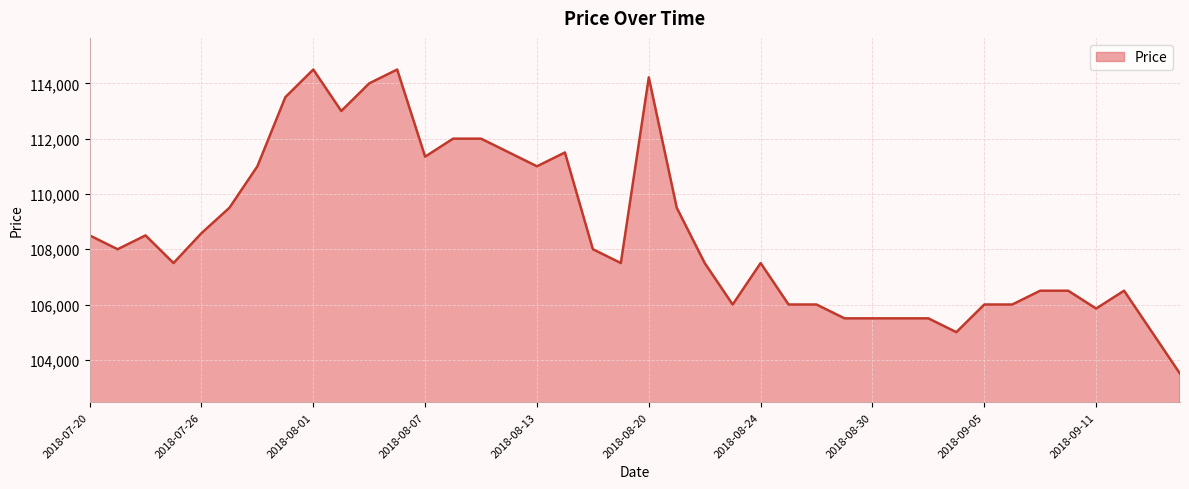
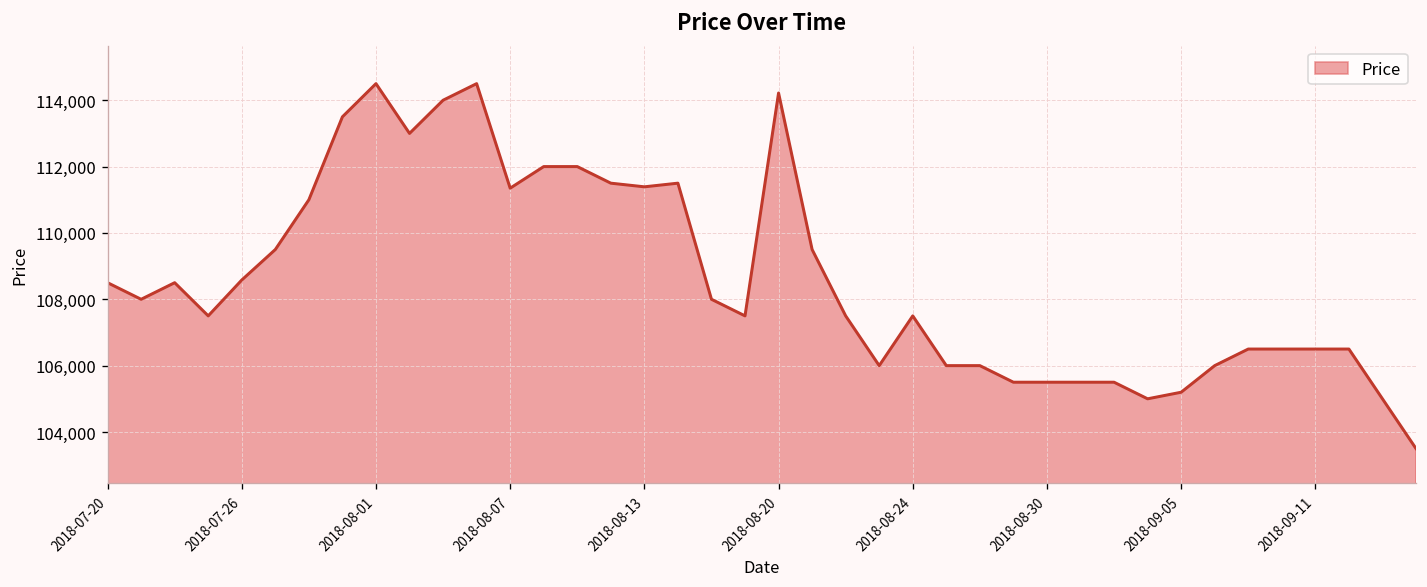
  {
    "2018-07-20": "108,500",
    "2018-07-26": "108,600",
    "2018-08-01": "114,500",
    "2018-08-07": "111,300",
-   "2018-08-13": "111,000",
+   "2018-08-13": "111,400",
    "2018-08-20": "114,200",
    "2018-08-24": "107,500",
    "2018-08-30": "105,500",
-   "2018-09-05": "106,000",
-   "2018-09-11": "105,900"
+   "2018-09-05": "105,200",
+   "2018-09-11": "106,500"
  }
